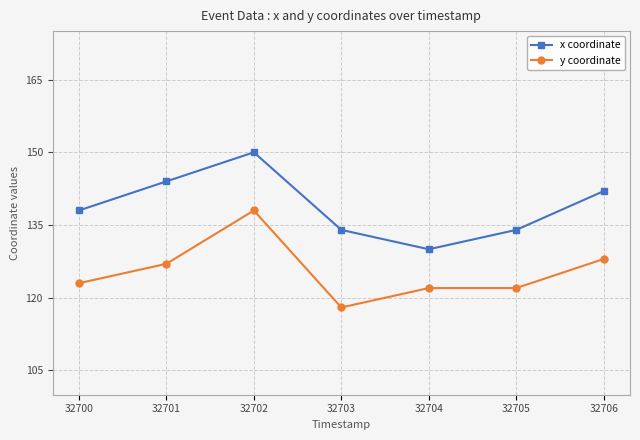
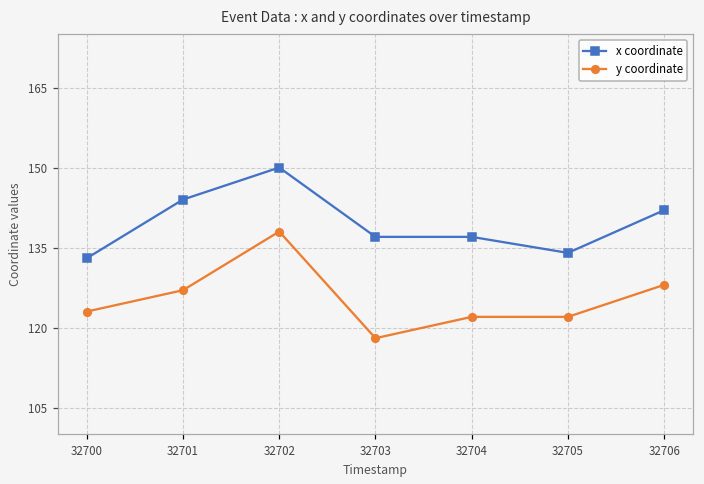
  {
    "x coordinate": {
-     "32700": 138,
+     "32700": 133,
      "32701": 144,
      "32702": 150,
-     "32703": 134,
-     "32704": 130,
+     "32703": 137,
+     "32704": 137,
      "32705": 134,
      "32706": 142
    },
    "y coordinate": {
      "32700": 123,
      "32701": 127,
      "32702": 138,
      "32703": 118,
      "32704": 122,
      "32705": 122,
      "32706": 128
    }
  }
